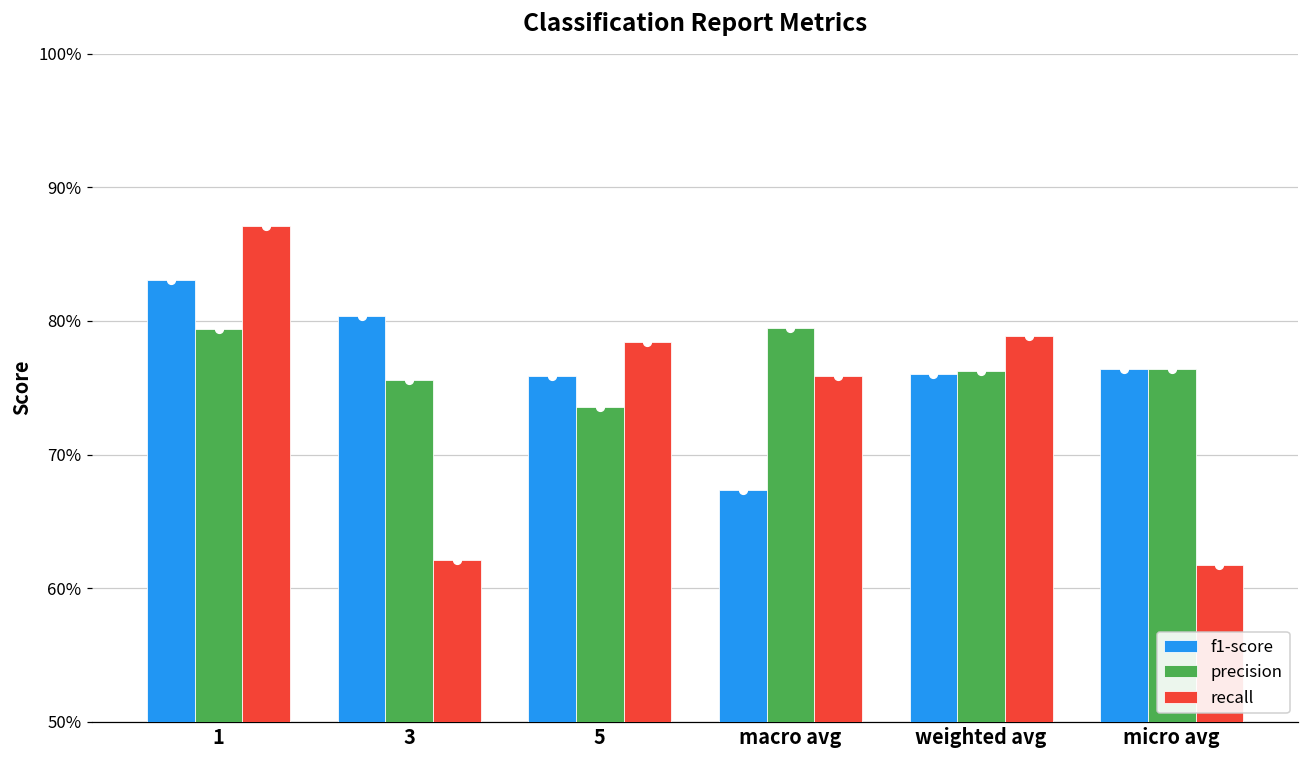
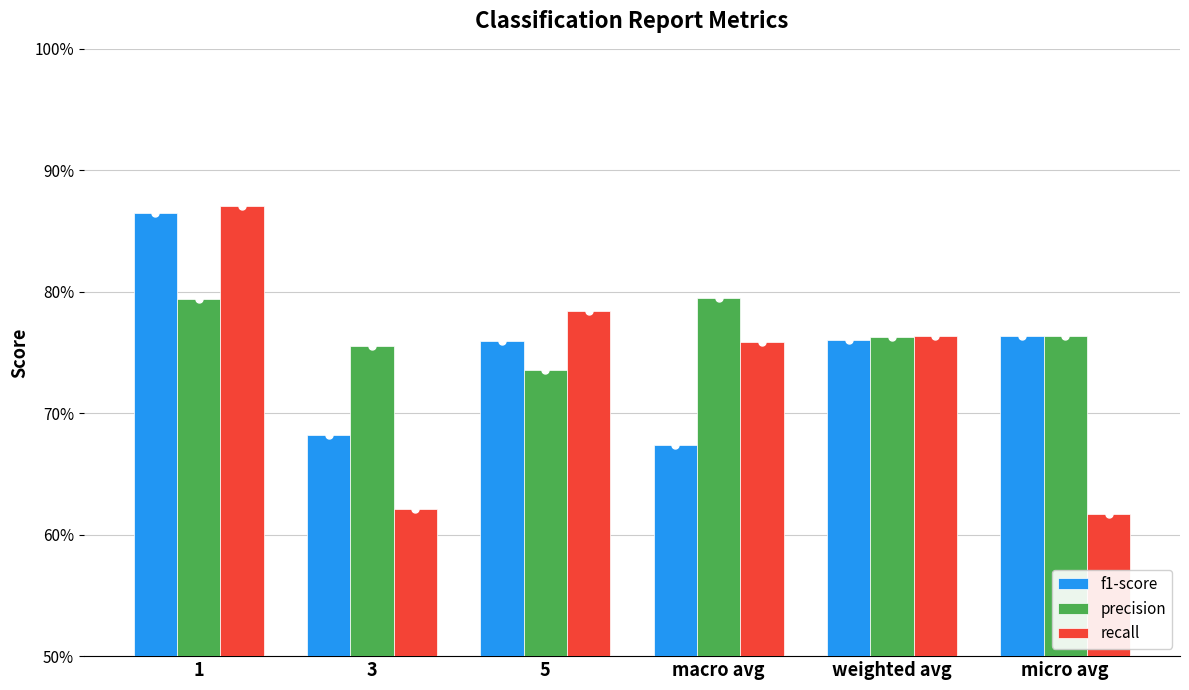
  {
    "f1-score": {
-     "1": "83.1%",
-     "3": "80.3%",
+     "1": "86.5%",
+     "3": "68.2%",
      "5": "75.9%",
      "macro avg": "67.3%",
      "weighted avg": "76.0%",
      "micro avg": "76.4%"
    },
    "precision": {
      "1": "79.4%",
      "3": "75.6%",
      "5": "73.6%",
      "macro avg": "79.5%",
      "weighted avg": "76.3%",
      "micro avg": "76.4%"
    },
    "recall": {
      "1": "87.1%",
      "3": "62.1%",
      "5": "78.4%",
      "macro avg": "75.9%",
-     "weighted avg": "78.9%",
+     "weighted avg": "76.4%",
      "micro avg": "61.7%"
    }
  }
